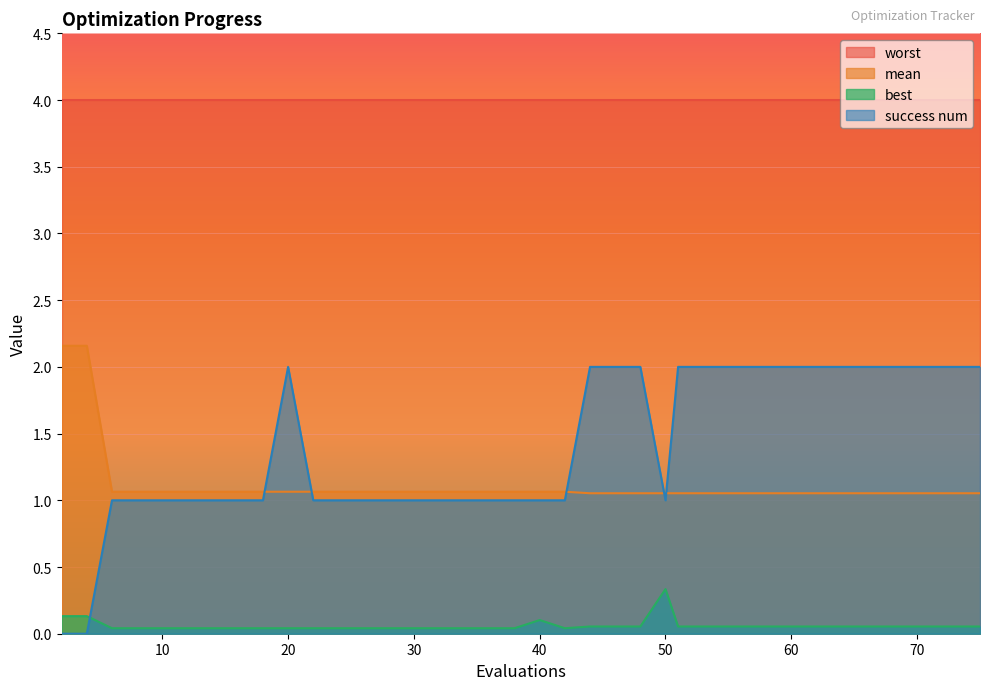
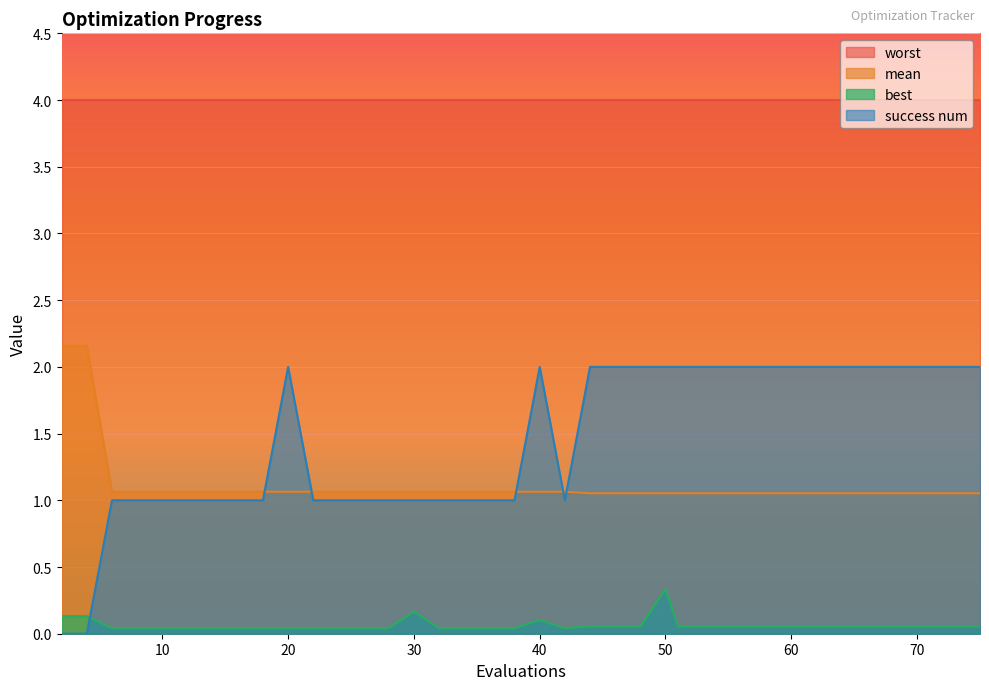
  {
    "best": {
      "10": 0.04,
      "20": 0.04,
-     "30": 0.04,
+     "30": 0.17,
      "40": 0.10,
      "50": 0.33
    },
    "success num": {
      "10": 1,
      "20": 2,
      "30": 1,
-     "40": 1,
-     "50": 1
+     "40": 2,
+     "50": 2
    }
  }
